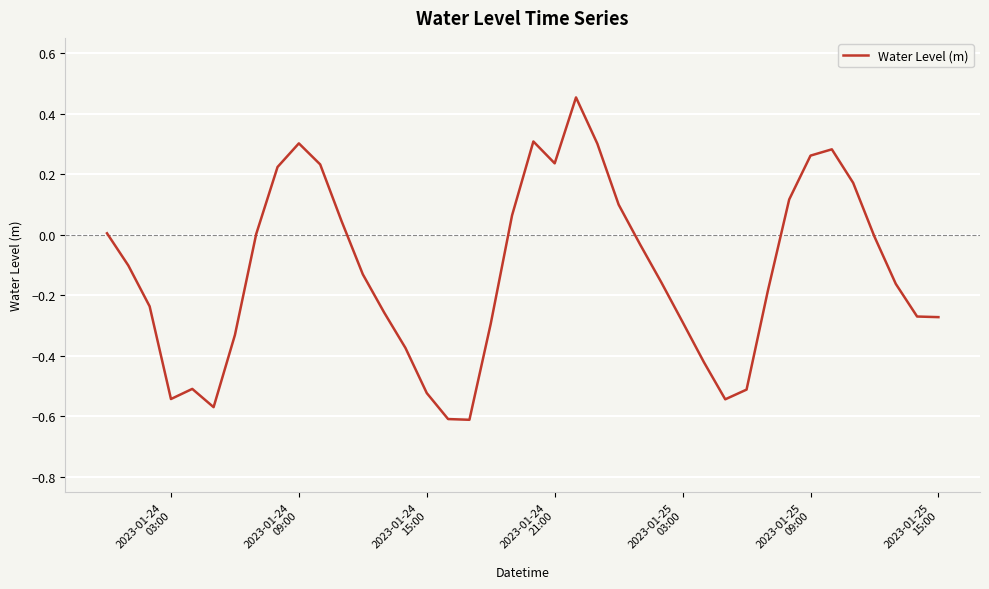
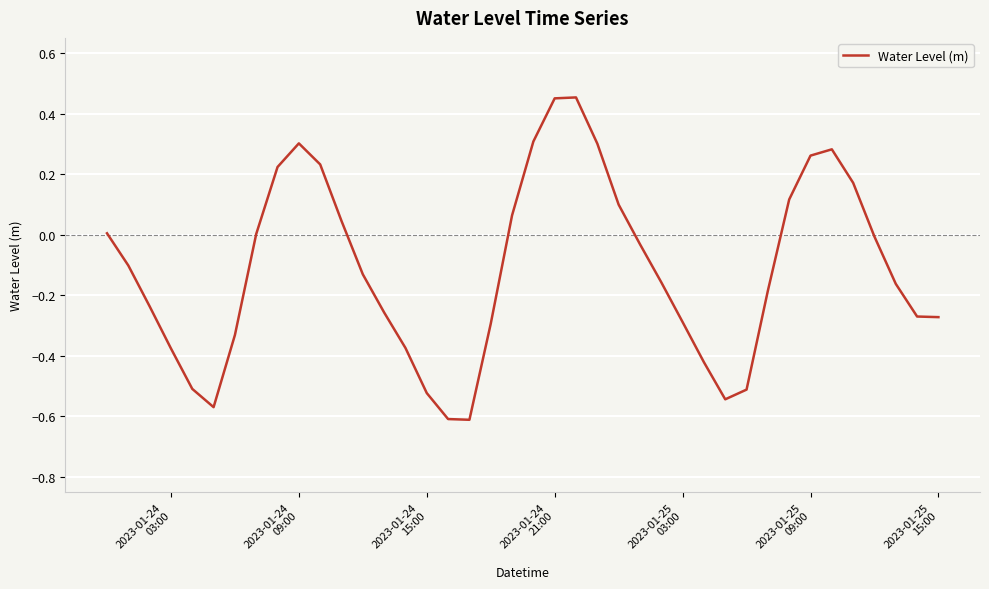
  {
-   "2023-01-24 03:00": -0.54,
+   "2023-01-24 03:00": -0.38,
    "2023-01-24 09:00": 0.30,
    "2023-01-24 15:00": -0.52,
-   "2023-01-24 21:00": 0.24,
+   "2023-01-24 21:00": 0.45,
    "2023-01-25 03:00": -0.29,
    "2023-01-25 09:00": 0.26,
    "2023-01-25 15:00": -0.27
  }
